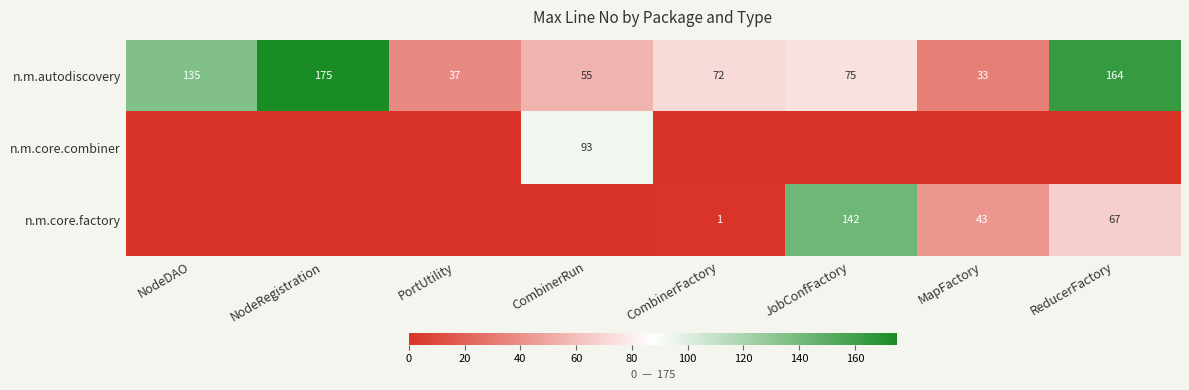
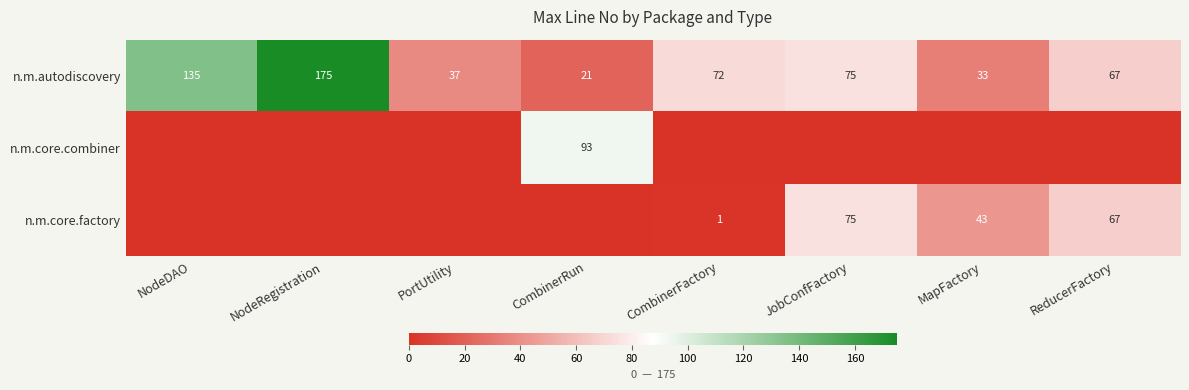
  {
    "n.m.autodiscovery": {
      "NodeDAO": 135,
      "NodeRegistration": 175,
      "PortUtility": 37,
-     "CombinerRun": 55,
+     "CombinerRun": 21,
      "CombinerFactory": 72,
      "JobConfFactory": 75,
      "MapFactory": 33,
-     "ReducerFactory": 164
+     "ReducerFactory": 67
    },
    "n.m.core.combiner": {
      "CombinerRun": 93
    },
    "n.m.core.factory": {
      "CombinerFactory": 1,
-     "JobConfFactory": 142,
+     "JobConfFactory": 75,
      "MapFactory": 43,
      "ReducerFactory": 67
    }
  }
